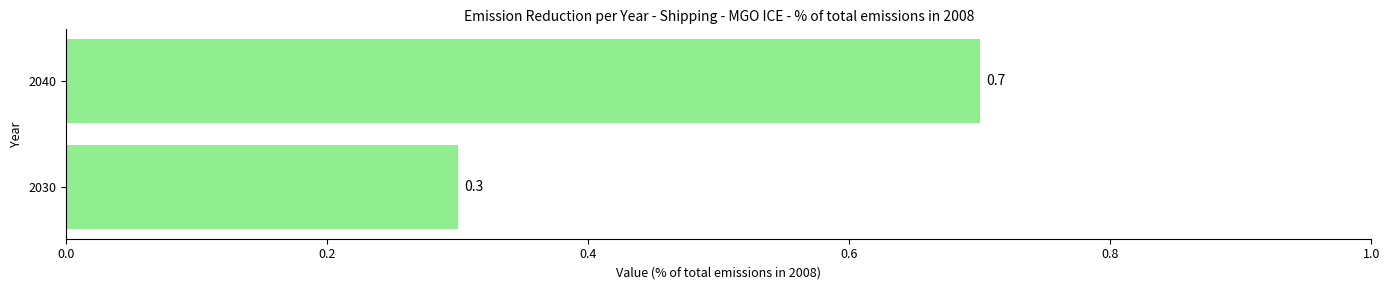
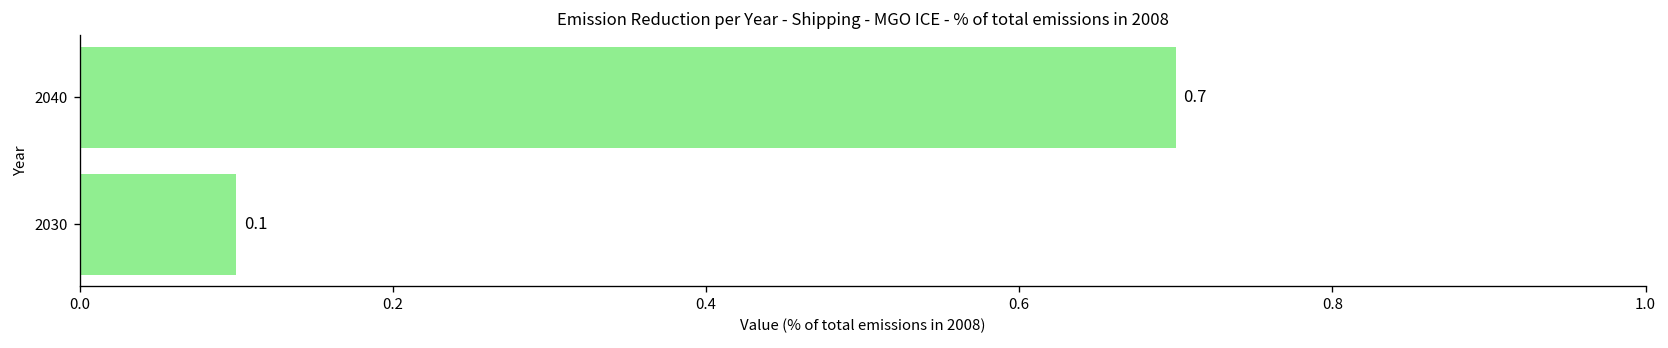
  {
    "2040": 0.7,
-   "2030": 0.3
+   "2030": 0.1
  }
